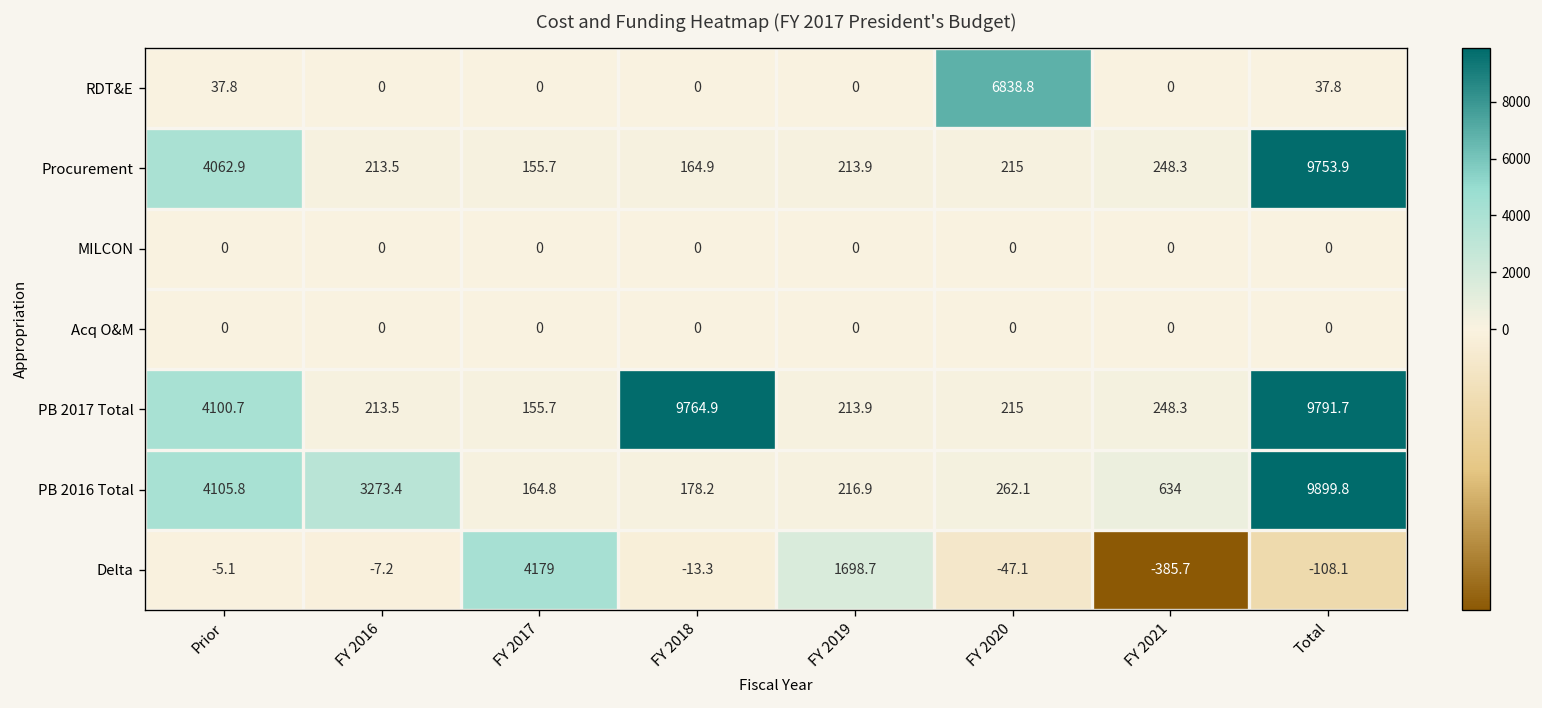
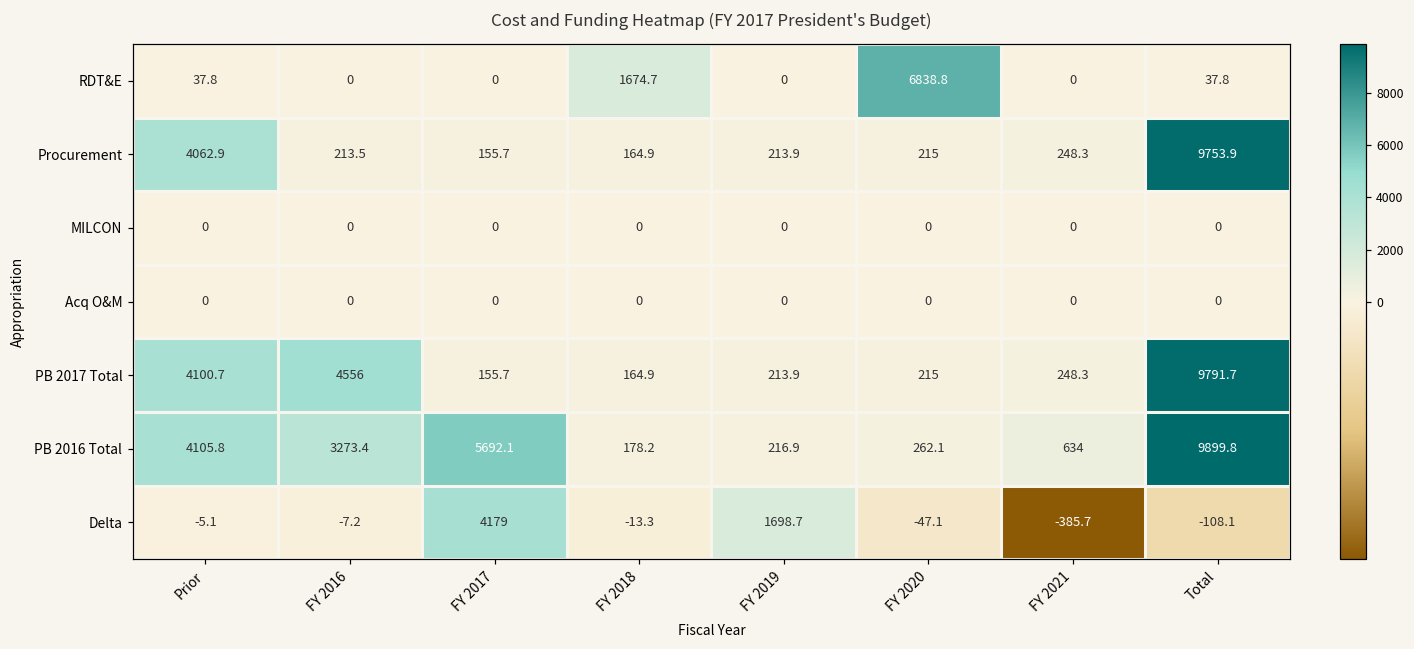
  {
    "RDT&E": {
      "Prior": 37.8,
      "FY 2016": 0,
      "FY 2017": 0,
-     "FY 2018": 0,
+     "FY 2018": 1674.7,
      "FY 2019": 0,
      "FY 2020": 6838.8,
      "FY 2021": 0,
      "Total": 37.8
    },
    "Procurement": {
      "Prior": 4062.9,
      "FY 2016": 213.5,
      "FY 2017": 155.7,
      "FY 2018": 164.9,
      "FY 2019": 213.9,
      "FY 2020": 215,
      "FY 2021": 248.3,
      "Total": 9753.9
    },
    "MILCON": {
      "Prior": 0,
      "FY 2016": 0,
      "FY 2017": 0,
      "FY 2018": 0,
      "FY 2019": 0,
      "FY 2020": 0,
      "FY 2021": 0,
      "Total": 0
    },
    "Acq O&M": {
      "Prior": 0,
      "FY 2016": 0,
      "FY 2017": 0,
      "FY 2018": 0,
      "FY 2019": 0,
      "FY 2020": 0,
      "FY 2021": 0,
      "Total": 0
    },
    "PB 2017 Total": {
      "Prior": 4100.7,
-     "FY 2016": 213.5,
+     "FY 2016": 4556,
      "FY 2017": 155.7,
-     "FY 2018": 9764.9,
+     "FY 2018": 164.9,
      "FY 2019": 213.9,
      "FY 2020": 215,
      "FY 2021": 248.3,
      "Total": 9791.7
    },
    "PB 2016 Total": {
      "Prior": 4105.8,
      "FY 2016": 3273.4,
-     "FY 2017": 164.8,
+     "FY 2017": 5692.1,
      "FY 2018": 178.2,
      "FY 2019": 216.9,
      "FY 2020": 262.1,
      "FY 2021": 634,
      "Total": 9899.8
    },
    "Delta": {
      "Prior": -5.1,
      "FY 2016": -7.2,
      "FY 2017": 4179,
      "FY 2018": -13.3,
      "FY 2019": 1698.7,
      "FY 2020": -47.1,
      "FY 2021": -385.7,
      "Total": -108.1
    }
  }
